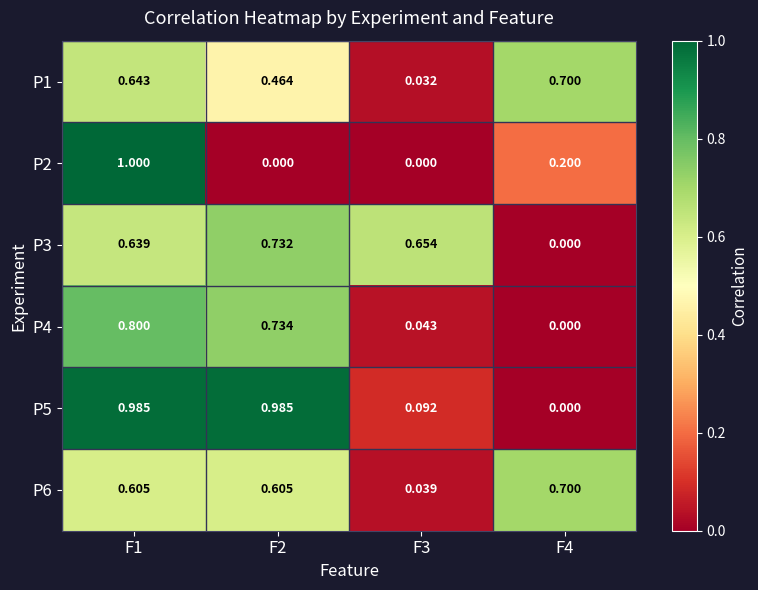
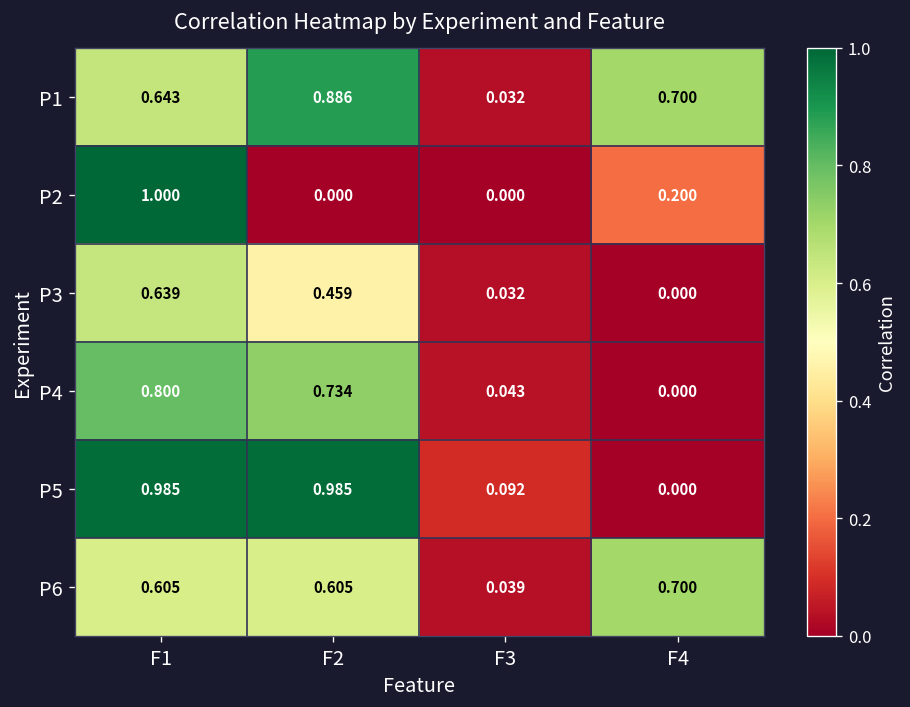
  {
    "P1": {
      "F1": 0.643,
-     "F2": 0.464,
+     "F2": 0.886,
      "F3": 0.032,
      "F4": 0.700
    },
    "P2": {
      "F1": 1.000,
      "F2": 0.000,
      "F3": 0.000,
      "F4": 0.200
    },
    "P3": {
      "F1": 0.639,
-     "F2": 0.732,
-     "F3": 0.654,
+     "F2": 0.459,
+     "F3": 0.032,
      "F4": 0.000
    },
    "P4": {
      "F1": 0.800,
      "F2": 0.734,
      "F3": 0.043,
      "F4": 0.000
    },
    "P5": {
      "F1": 0.985,
      "F2": 0.985,
      "F3": 0.092,
      "F4": 0.000
    },
    "P6": {
      "F1": 0.605,
      "F2": 0.605,
      "F3": 0.039,
      "F4": 0.700
    }
  }
